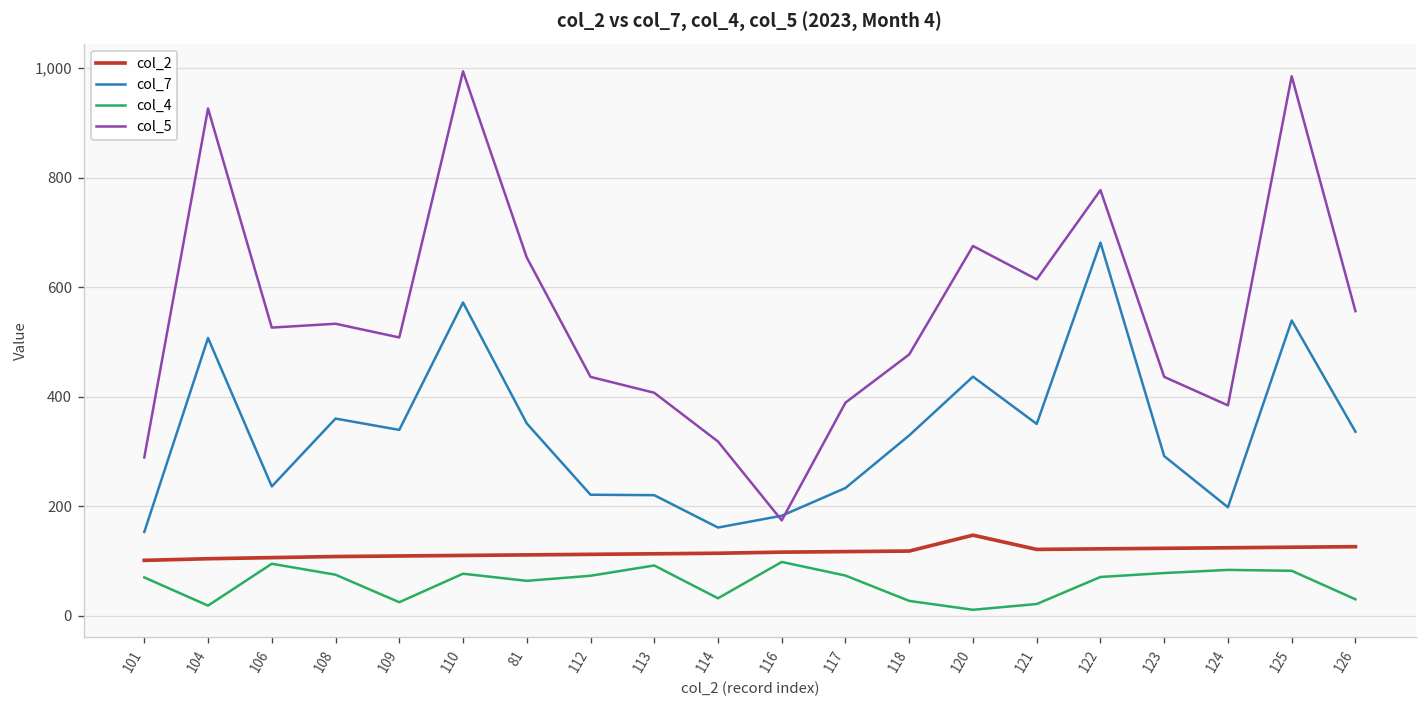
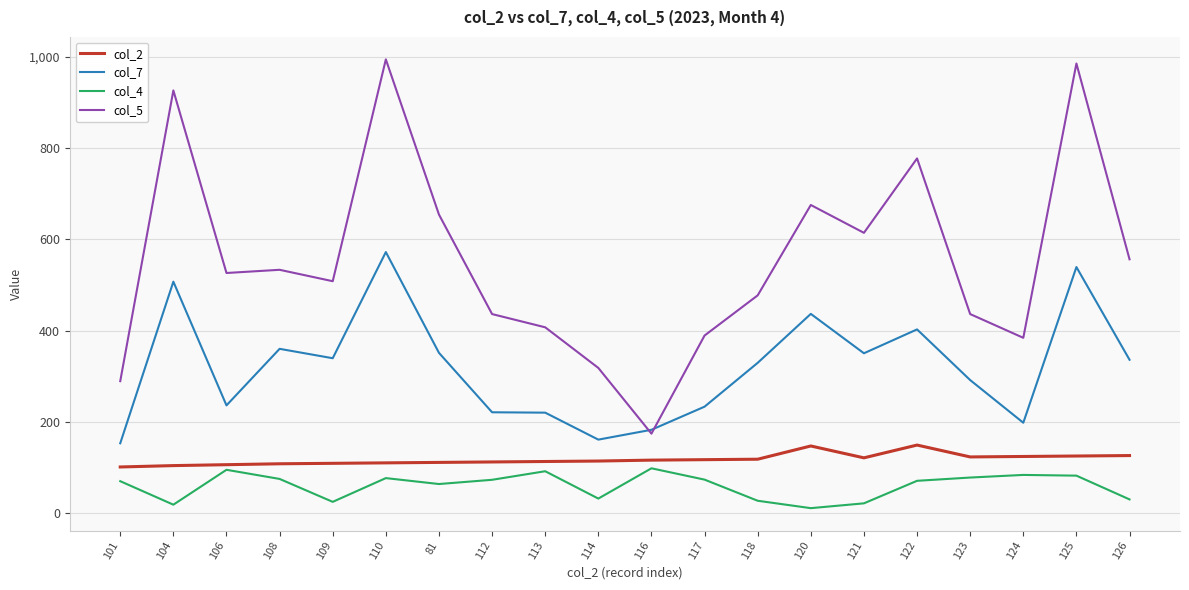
  {
    "col_2": {
      "101": 100,
      "104": 100,
      "106": 110,
      "108": 110,
      "109": 110,
      "110": 110,
      "81": 110,
      "112": 110,
      "113": 110,
      "114": 110,
      "116": 120,
      "117": 120,
      "118": 120,
      "120": 150,
      "121": 120,
-     "122": 120,
+     "122": 150,
      "123": 120,
      "124": 120,
      "125": 130,
      "126": 130
    },
    "col_7": {
      "101": 150,
      "104": 510,
      "106": 240,
      "108": 360,
      "109": 340,
      "110": 570,
      "81": 350,
      "112": 220,
      "113": 220,
      "114": 160,
      "116": 180,
      "117": 230,
      "118": 330,
      "120": 440,
      "121": 350,
-     "122": 680,
+     "122": 400,
      "123": 290,
      "124": 200,
      "125": 540,
      "126": 340
    },
    "col_4": {
      "101": 70,
      "104": 20,
      "106": 90,
      "108": 70,
      "109": 20,
      "110": 80,
      "81": 60,
      "112": 70,
      "113": 90,
      "114": 30,
      "116": 100,
      "117": 70,
      "118": 30,
      "120": 10,
      "121": 20,
      "122": 70,
      "123": 80,
      "124": 80,
      "125": 80,
      "126": 30
    },
    "col_5": {
      "101": 290,
      "104": 930,
      "106": 530,
      "108": 530,
      "109": 510,
      "110": 990,
      "81": 650,
      "112": 440,
      "113": 410,
      "114": 320,
      "116": 170,
      "117": 390,
      "118": 480,
      "120": 680,
      "121": 610,
      "122": 780,
      "123": 440,
      "124": 380,
      "125": 990,
      "126": 560
    }
  }
